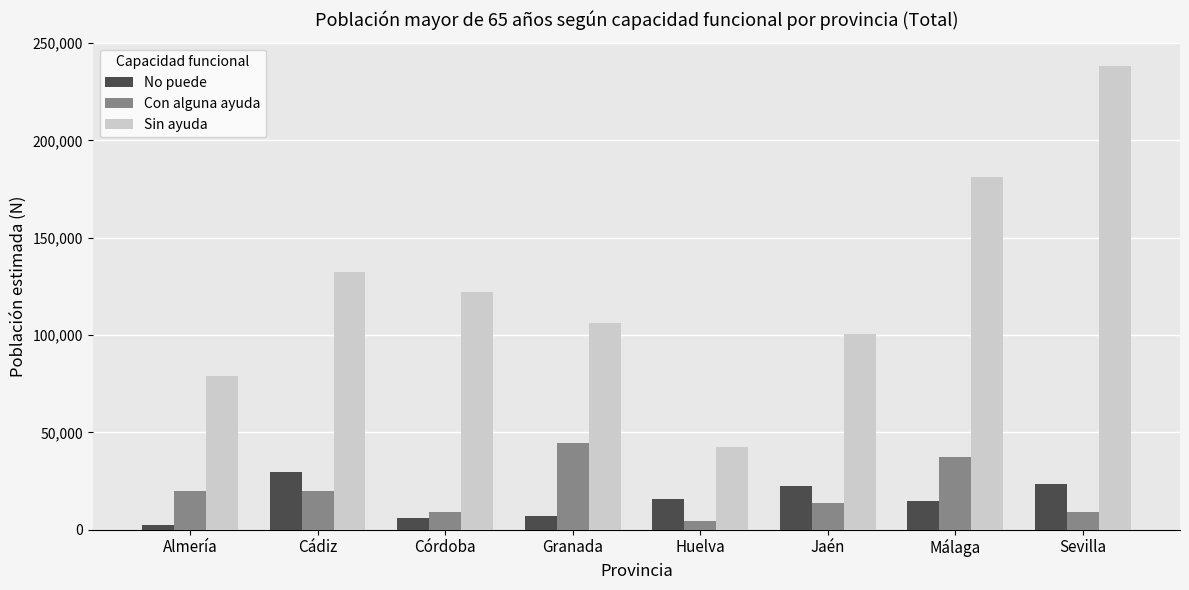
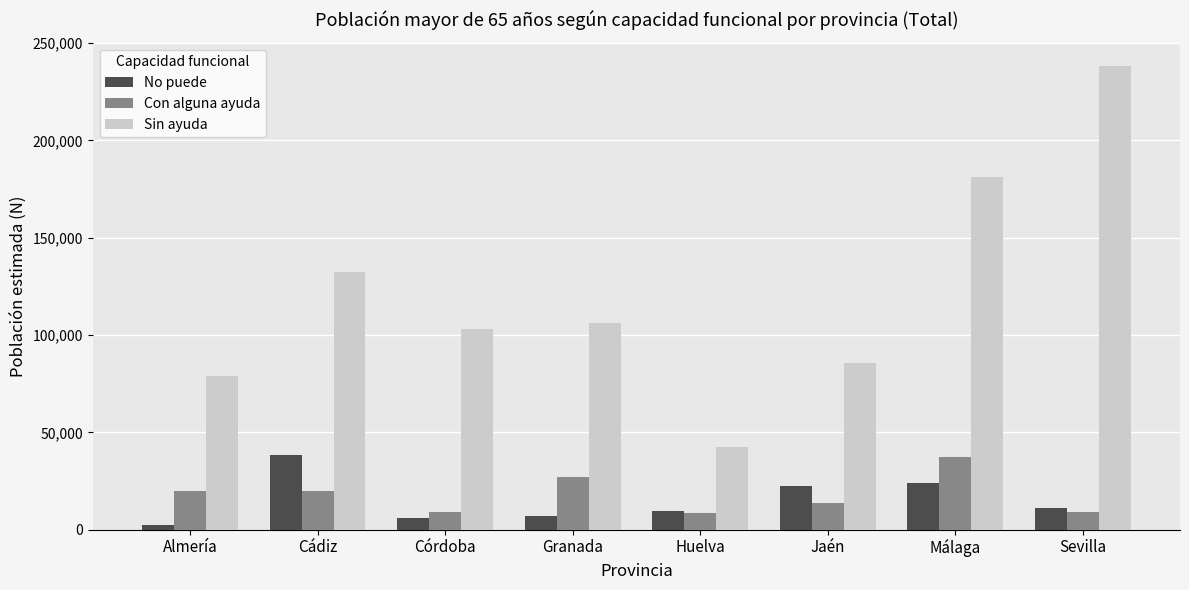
  {
    "No puede": {
      "Almería": "3,000",
-     "Cádiz": "29,000",
+     "Cádiz": "38,000",
      "Córdoba": "6,000",
      "Granada": "7,000",
-     "Huelva": "16,000",
+     "Huelva": "10,000",
      "Jaén": "22,000",
-     "Málaga": "15,000",
-     "Sevilla": "23,000"
+     "Málaga": "24,000",
+     "Sevilla": "11,000"
    },
    "Con alguna ayuda": {
      "Almería": "20,000",
      "Cádiz": "20,000",
      "Córdoba": "9,000",
-     "Granada": "45,000",
-     "Huelva": "4,000",
+     "Granada": "27,000",
+     "Huelva": "9,000",
      "Jaén": "14,000",
      "Málaga": "37,000",
      "Sevilla": "9,000"
    },
    "Sin ayuda": {
      "Almería": "79,000",
      "Cádiz": "132,000",
-     "Córdoba": "122,000",
+     "Córdoba": "103,000",
      "Granada": "106,000",
      "Huelva": "43,000",
-     "Jaén": "100,000",
+     "Jaén": "86,000",
      "Málaga": "181,000",
      "Sevilla": "238,000"
    }
  }
